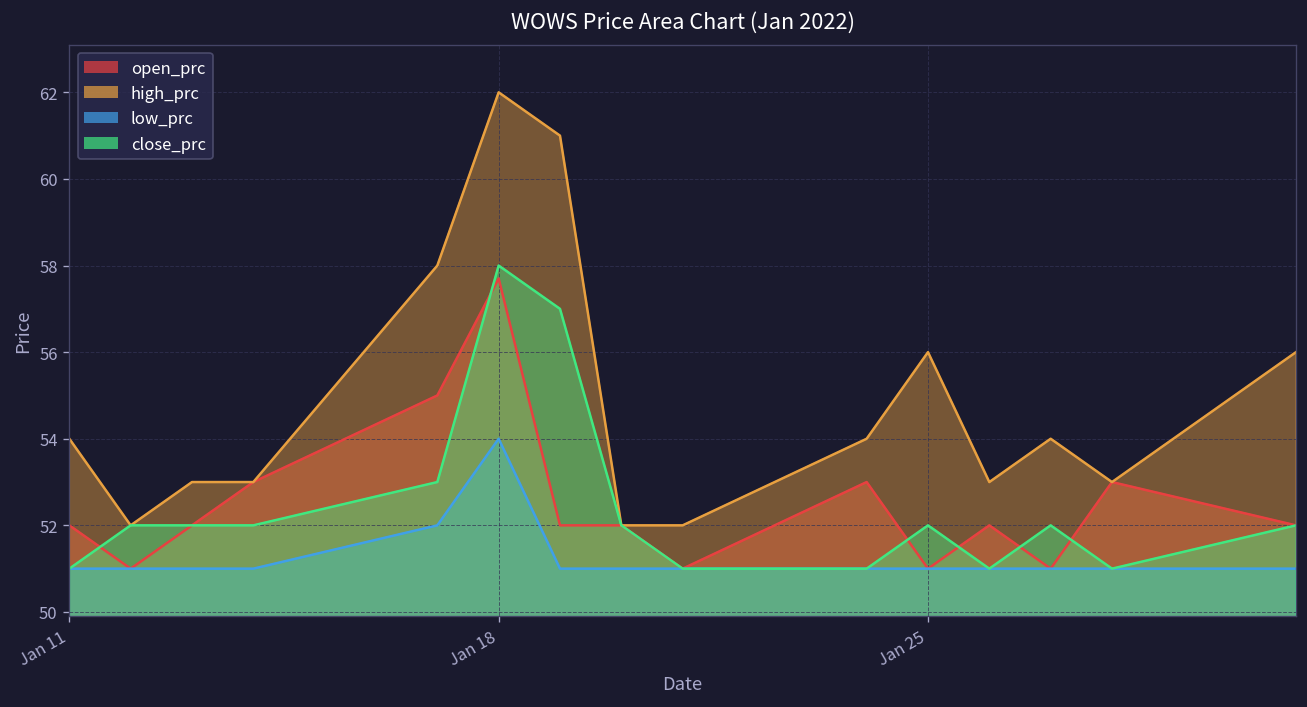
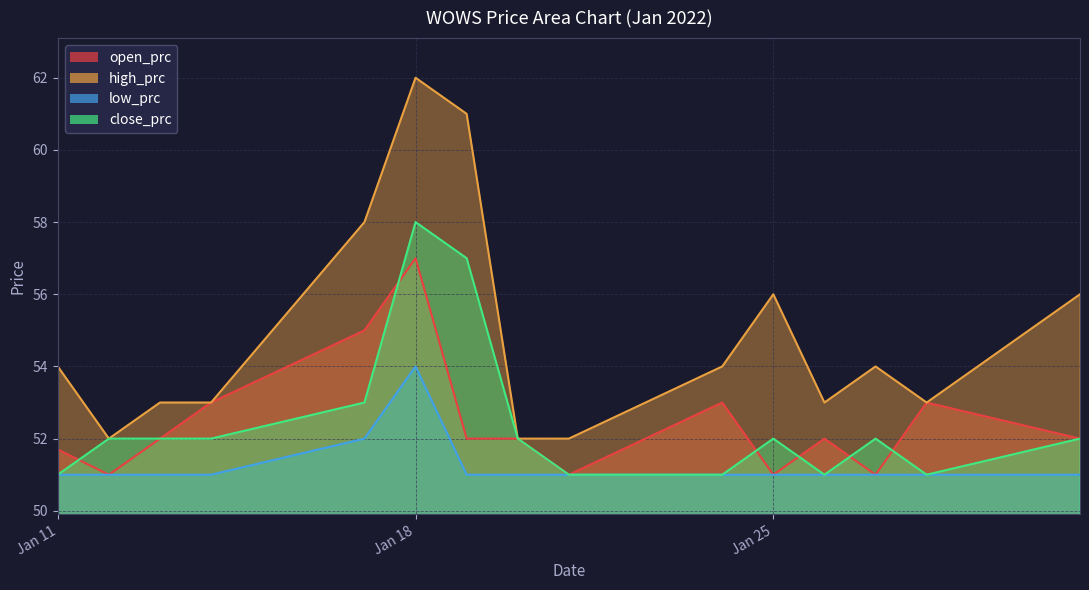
  {
    "open_prc": {
-     "Jan 11": 52.0,
-     "Jan 18": 57.7
+     "Jan 11": 51.7,
+     "Jan 18": 57.0
    },
    "high_prc": {
      "Jan 11": 54.0,
      "Jan 18": 62.0,
      "Jan 25": 56.0
    },
    "low_prc": {
      "Jan 18": 54.0
    },
    "close_prc": {
      "Jan 18": 58.0,
      "Jan 25": 52.0
    }
  }
